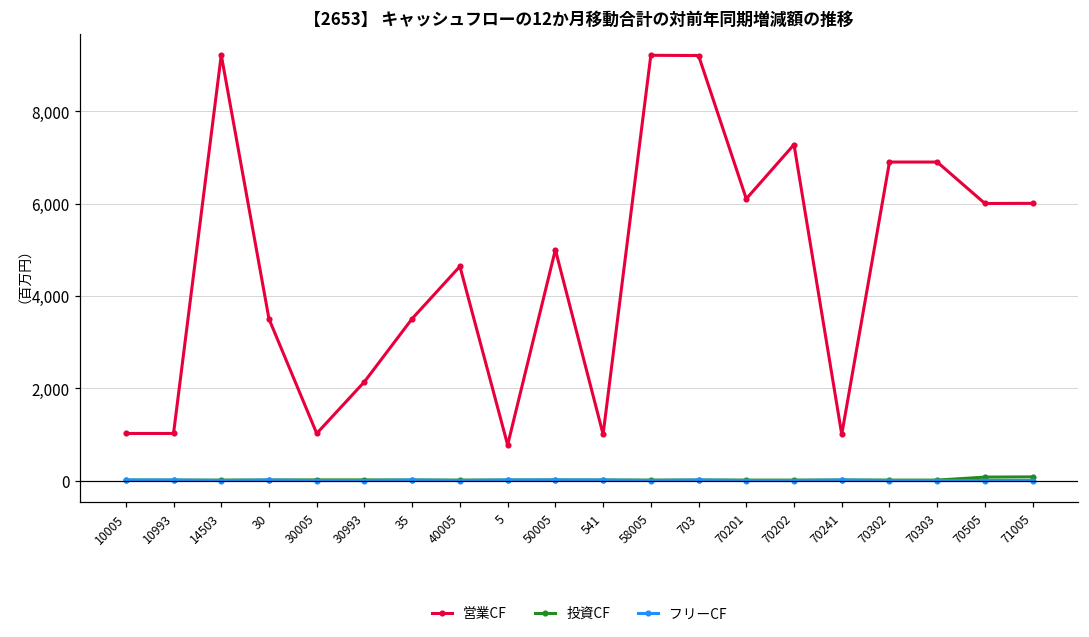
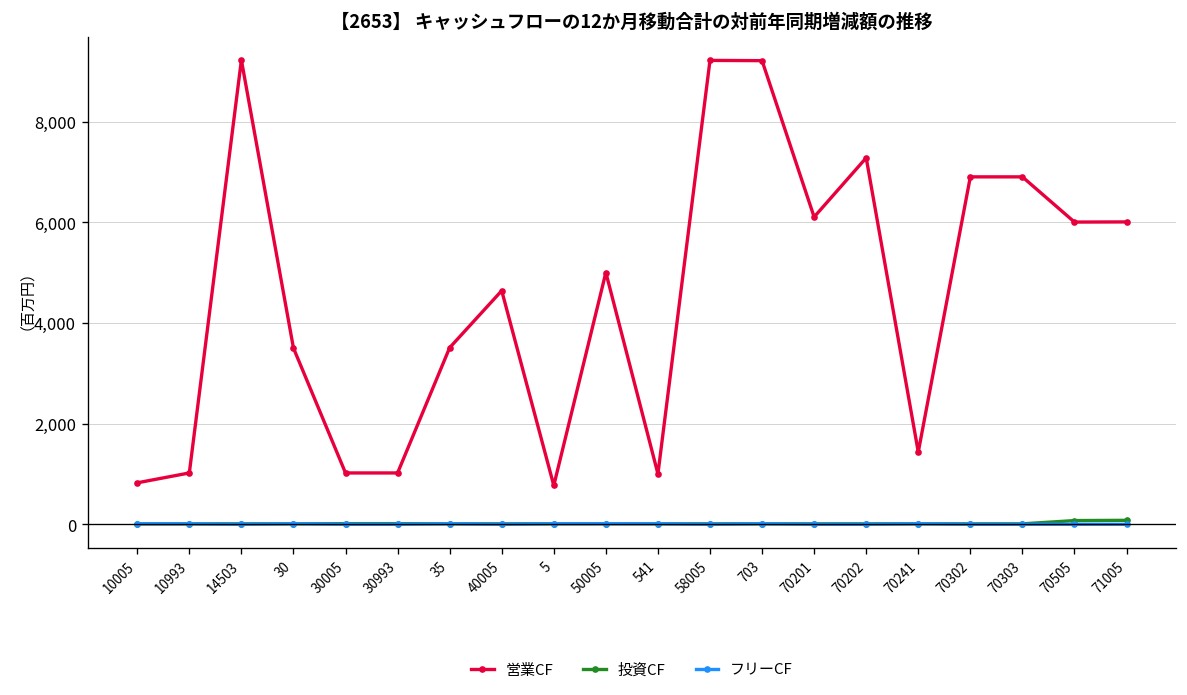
  {
    "営業CF": {
-     "10005": "1,000",
+     "10005": "800",
      "10993": "1,000",
      "14503": "9,200",
      "30": "3,500",
      "30005": "1,000",
-     "30993": "2,100",
+     "30993": "1,000",
      "35": "3,500",
      "40005": "4,600",
      "5": "800",
      "50005": "5,000",
      "541": "1,000",
      "58005": "9,200",
      "703": "9,200",
      "70201": "6,100",
      "70202": "7,300",
-     "70241": "1,000",
+     "70241": "1,400",
      "70302": "6,900",
      "70303": "6,900",
      "70505": "6,000",
      "71005": "6,000"
    },
    "投資CF": {
      "70505": "100",
      "71005": "100"
    },
    "フリーCF": {
      "70505": "0",
      "71005": "0"
    }
  }
